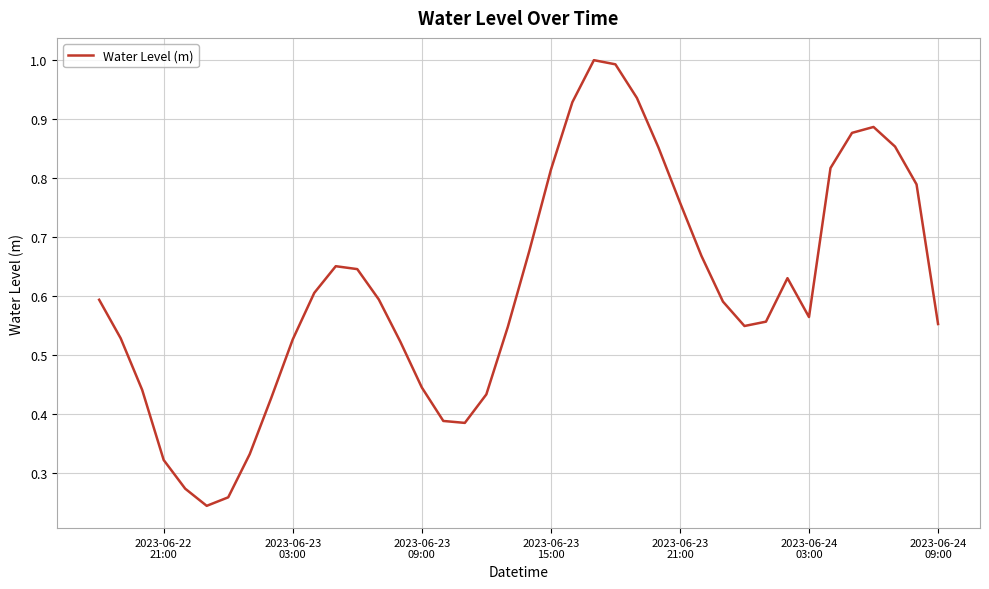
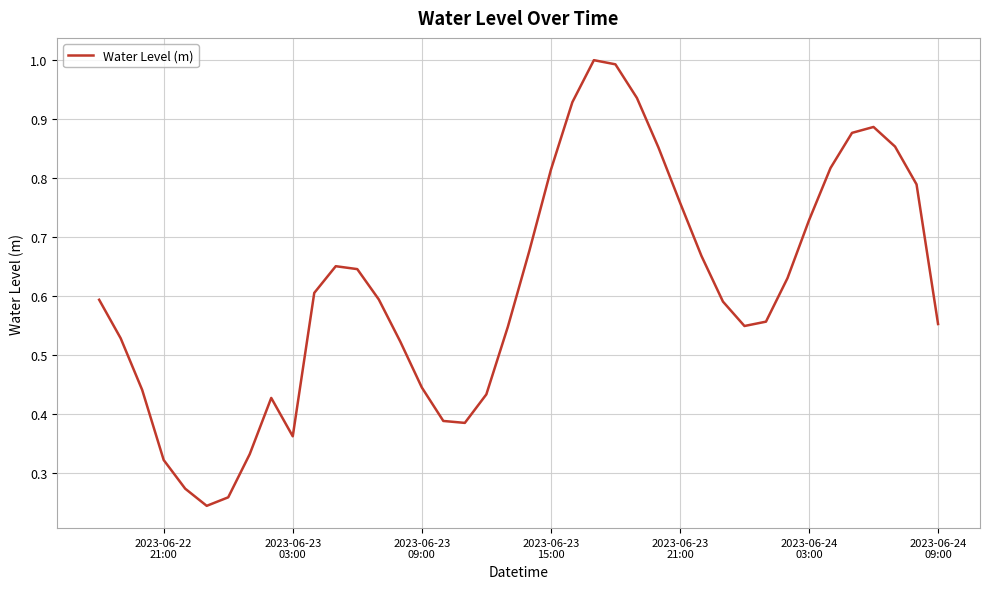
  {
    "2023-06-22 21:00": 0.32,
-   "2023-06-23 03:00": 0.53,
+   "2023-06-23 03:00": 0.36,
    "2023-06-23 09:00": 0.45,
    "2023-06-23 15:00": 0.81,
    "2023-06-23 21:00": 0.76,
-   "2023-06-24 03:00": 0.56,
+   "2023-06-24 03:00": 0.73,
    "2023-06-24 09:00": 0.55
  }
